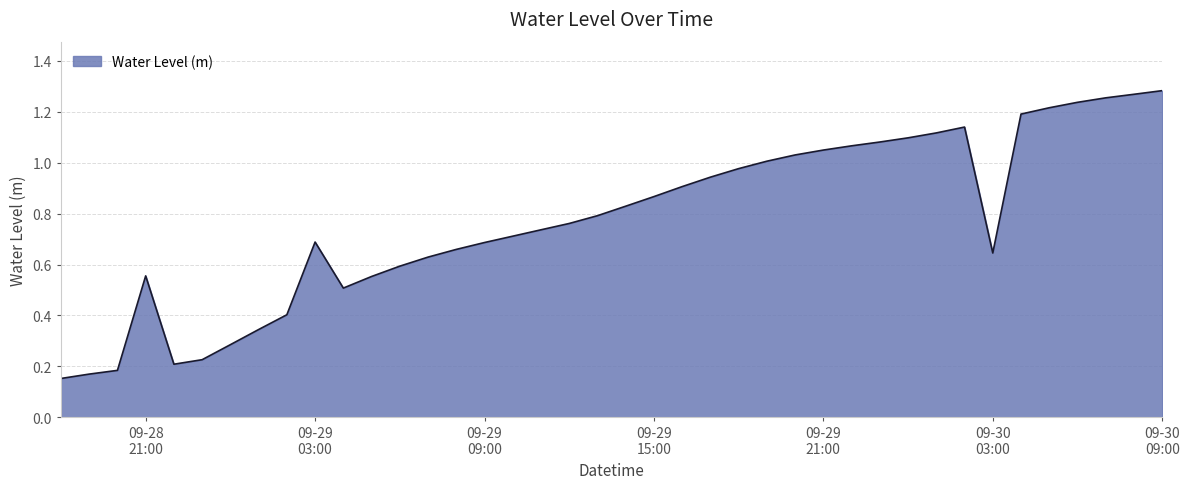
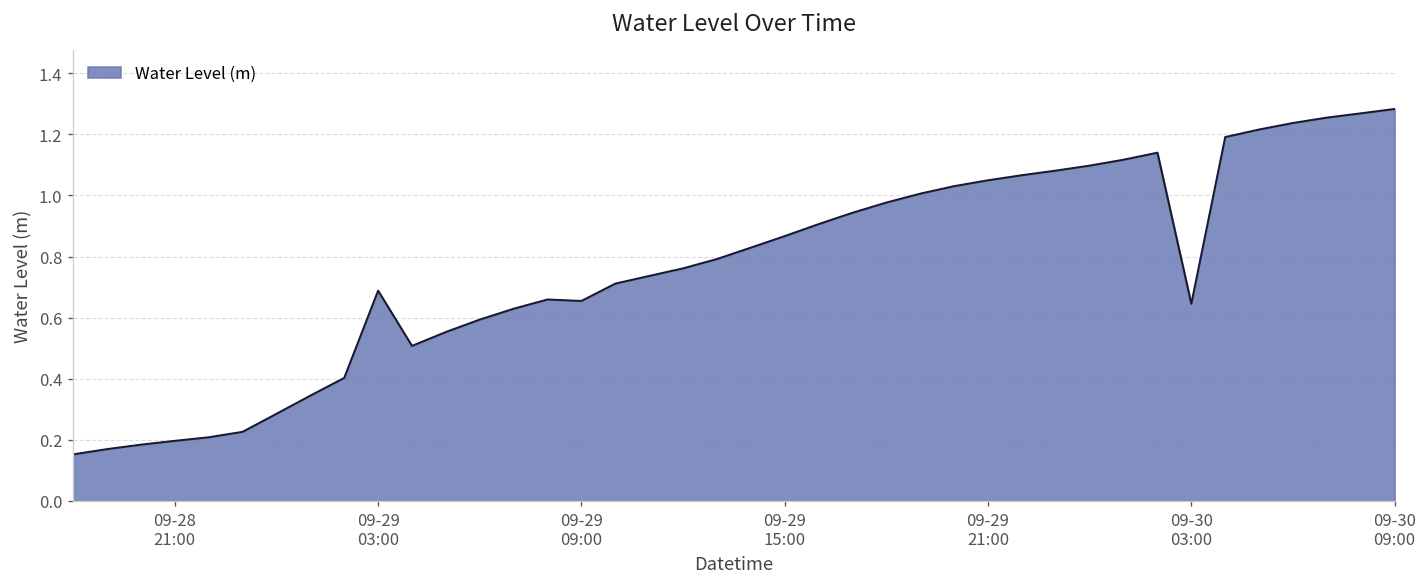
  {
-   "09-28 21:00": 0.56,
+   "09-28 21:00": 0.20,
    "09-29 03:00": 0.69,
-   "09-29 09:00": 0.69,
+   "09-29 09:00": 0.65,
    "09-29 15:00": 0.87,
    "09-29 21:00": 1.05,
    "09-30 03:00": 0.65,
    "09-30 09:00": 1.28
  }
